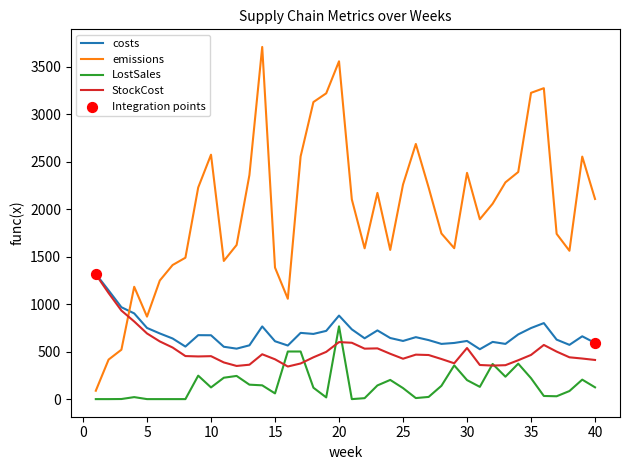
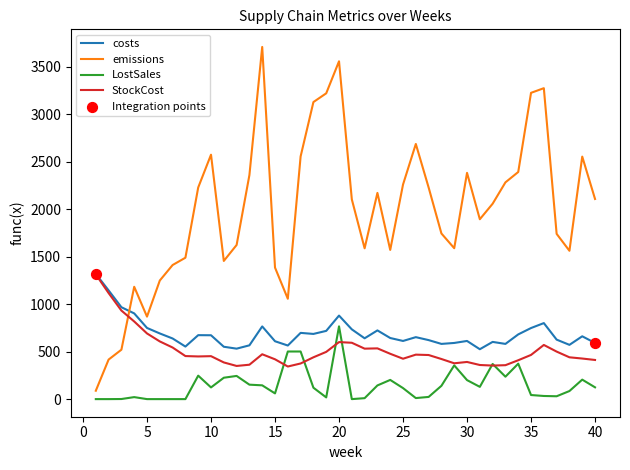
  {
    "costs": {
      "5": 700,
      "10": 700,
      "15": 600,
      "20": 900,
      "25": 600,
      "30": 600,
      "35": 700
    },
    "emissions": {
      "5": 900,
      "10": 2600,
      "15": 1400,
      "20": 3600,
      "25": 2300,
      "30": 2400,
      "35": 3200,
      "40": 2100
    },
    "LostSales": {
      "5": 0,
      "10": 100,
      "15": 100,
      "20": 800,
      "25": 100,
      "30": 200,
-     "35": 200,
+     "35": 0,
      "40": 100
    },
    "StockCost": {
      "5": 700,
      "10": 500,
      "15": 400,
      "20": 600,
      "25": 400,
-     "30": 500,
+     "30": 400,
      "35": 500,
      "40": 400
    }
  }
